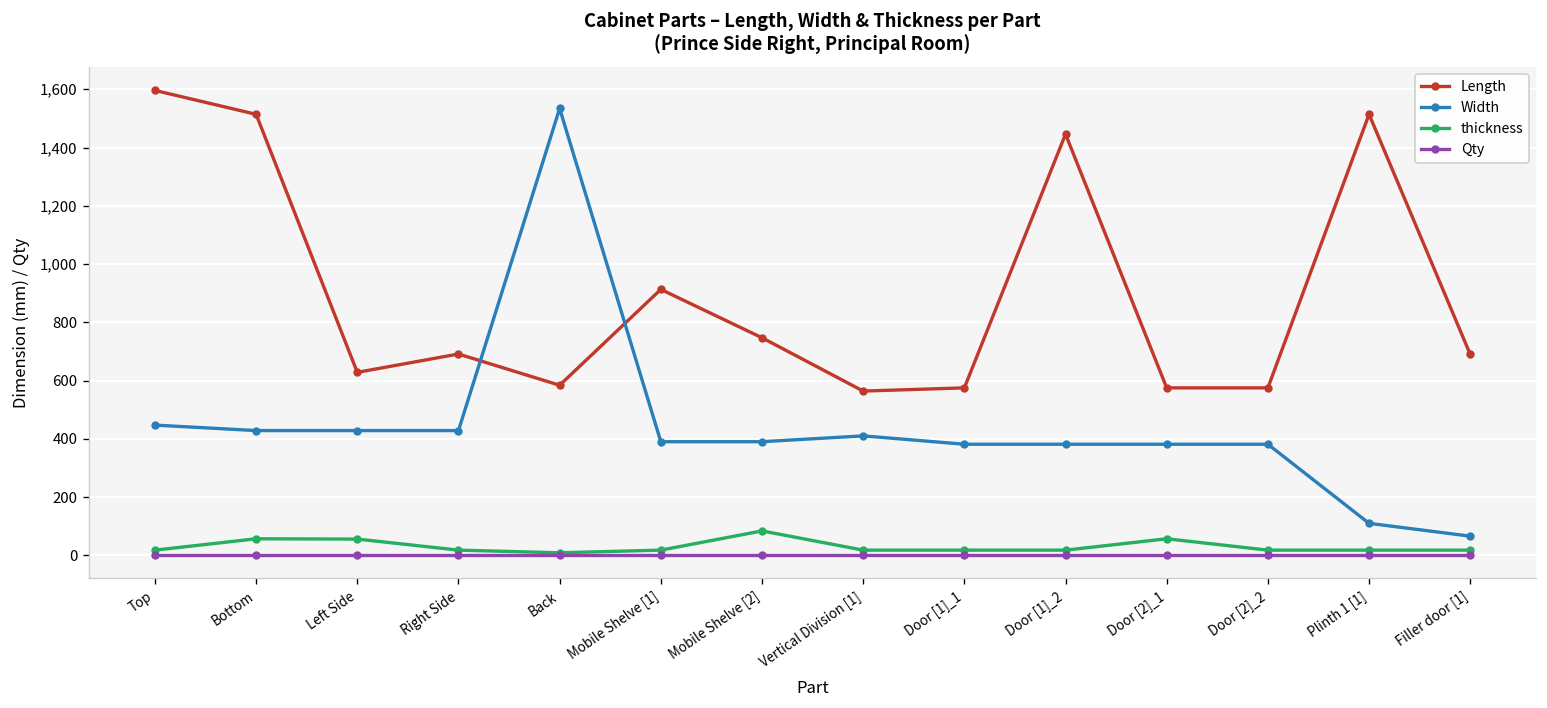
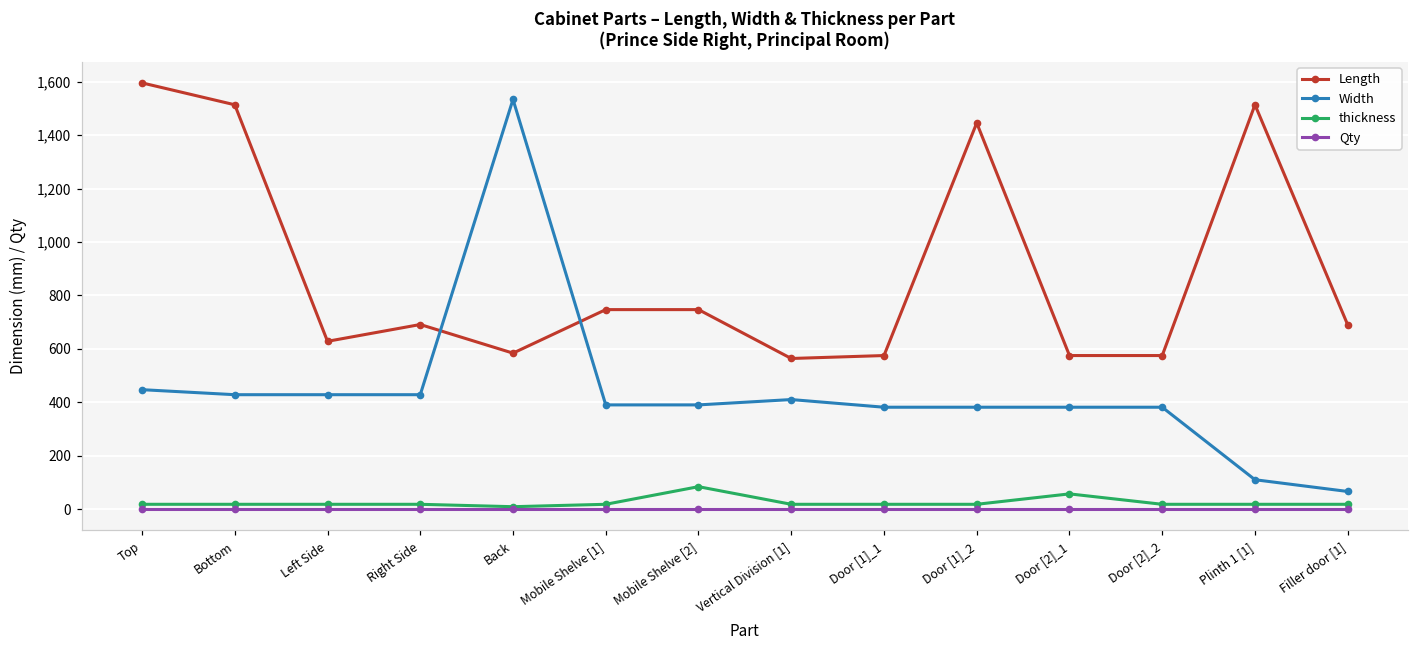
  {
    "Length": {
      "Top": "1,600",
      "Bottom": "1,510",
      "Left Side": "630",
      "Right Side": "690",
      "Back": "580",
-     "Mobile Shelve [1]": "910",
+     "Mobile Shelve [1]": "750",
      "Mobile Shelve [2]": "750",
      "Vertical Division [1]": "560",
      "Door [1]_1": "580",
      "Door [1]_2": "1,450",
      "Door [2]_1": "580",
      "Door [2]_2": "580",
      "Plinth 1 [1]": "1,510",
      "Filler door [1]": "690"
    },
    "Width": {
      "Top": "450",
      "Bottom": "430",
      "Left Side": "430",
      "Right Side": "430",
      "Back": "1,530",
      "Mobile Shelve [1]": "390",
      "Mobile Shelve [2]": "390",
      "Vertical Division [1]": "410",
      "Door [1]_1": "380",
      "Door [1]_2": "380",
      "Door [2]_1": "380",
      "Door [2]_2": "380",
      "Plinth 1 [1]": "110",
      "Filler door [1]": "70"
    },
    "thickness": {
      "Top": "20",
-     "Bottom": "60",
-     "Left Side": "60",
+     "Bottom": "20",
+     "Left Side": "20",
      "Right Side": "20",
      "Mobile Shelve [1]": "20",
      "Mobile Shelve [2]": "80",
      "Vertical Division [1]": "20",
      "Door [1]_1": "20",
      "Door [1]_2": "20",
      "Door [2]_1": "60",
      "Door [2]_2": "20",
      "Plinth 1 [1]": "20",
      "Filler door [1]": "20"
    },
    "Qty": {
      "Top": "0",
      "Bottom": "0",
      "Left Side": "0",
      "Right Side": "0",
      "Mobile Shelve [1]": "0",
      "Mobile Shelve [2]": "0",
      "Vertical Division [1]": "0",
      "Door [1]_1": "0",
      "Door [1]_2": "0",
      "Door [2]_1": "0",
      "Door [2]_2": "0",
      "Plinth 1 [1]": "0",
      "Filler door [1]": "0"
    }
  }
